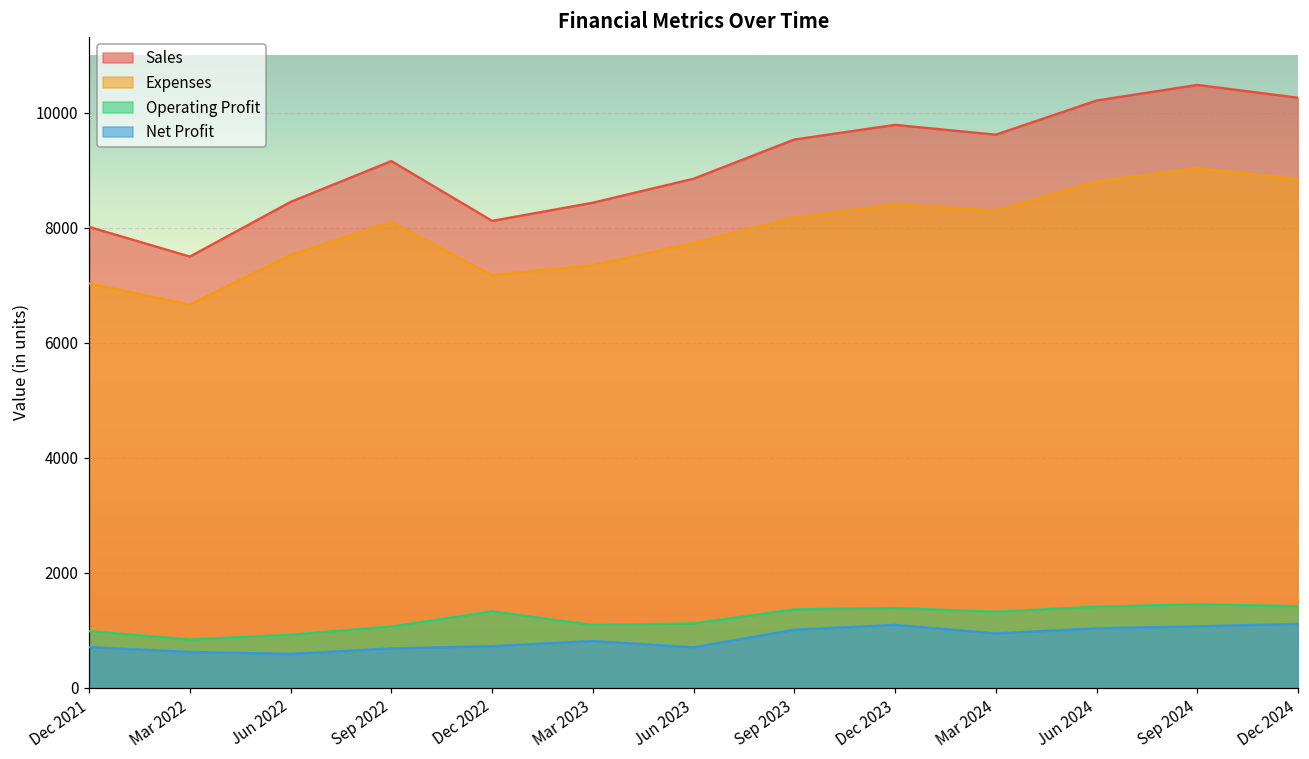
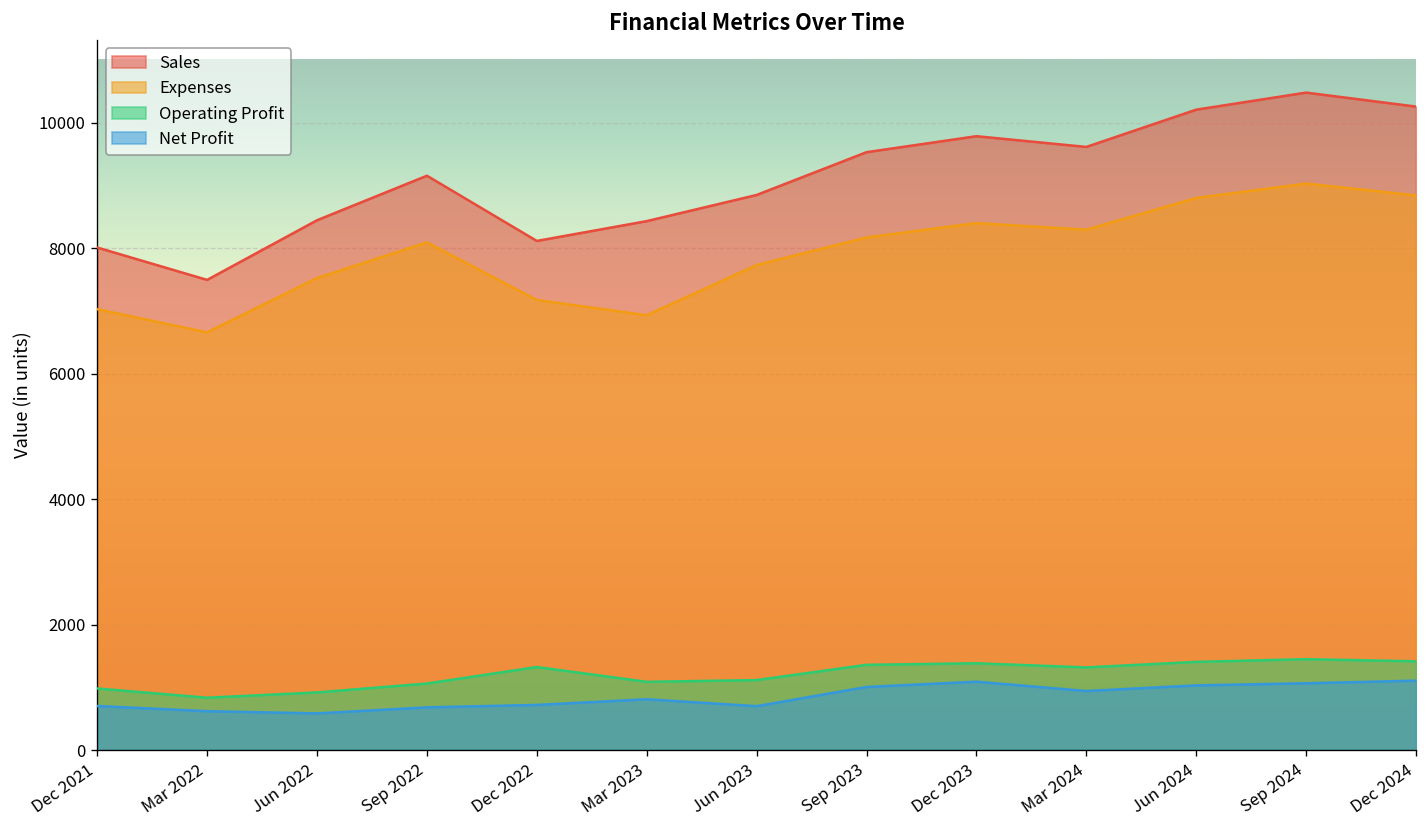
  {
    "Sales": {
      "Dec 2021": 8000,
      "Mar 2022": 7500,
      "Jun 2022": 8400,
      "Sep 2022": 9200,
      "Dec 2022": 8100,
      "Mar 2023": 8400,
      "Jun 2023": 8900,
      "Sep 2023": 9500,
      "Dec 2023": 9800,
      "Mar 2024": 9600,
      "Jun 2024": 10200,
      "Sep 2024": 10500,
      "Dec 2024": 10300
    },
    "Expenses": {
      "Dec 2021": 7000,
      "Mar 2022": 6700,
      "Jun 2022": 7500,
      "Sep 2022": 8100,
      "Dec 2022": 7200,
-     "Mar 2023": 7300,
+     "Mar 2023": 6900,
      "Jun 2023": 7700,
      "Sep 2023": 8200,
      "Dec 2023": 8400,
      "Mar 2024": 8300,
      "Jun 2024": 8800,
      "Sep 2024": 9000,
      "Dec 2024": 8800
    },
    "Operating Profit": {
      "Dec 2021": 1000,
      "Mar 2022": 800,
      "Jun 2022": 900,
      "Sep 2022": 1100,
      "Dec 2022": 1300,
      "Mar 2023": 1100,
      "Jun 2023": 1100,
      "Sep 2023": 1400,
      "Dec 2023": 1400,
      "Mar 2024": 1300,
      "Jun 2024": 1400,
      "Sep 2024": 1500,
      "Dec 2024": 1400
    },
    "Net Profit": {
      "Dec 2021": 700,
      "Mar 2022": 600,
      "Jun 2022": 600,
      "Sep 2022": 700,
      "Dec 2022": 700,
      "Mar 2023": 800,
      "Jun 2023": 700,
      "Sep 2023": 1000,
      "Dec 2023": 1100,
      "Mar 2024": 900,
      "Jun 2024": 1000,
      "Sep 2024": 1100,
      "Dec 2024": 1100
    }
  }
